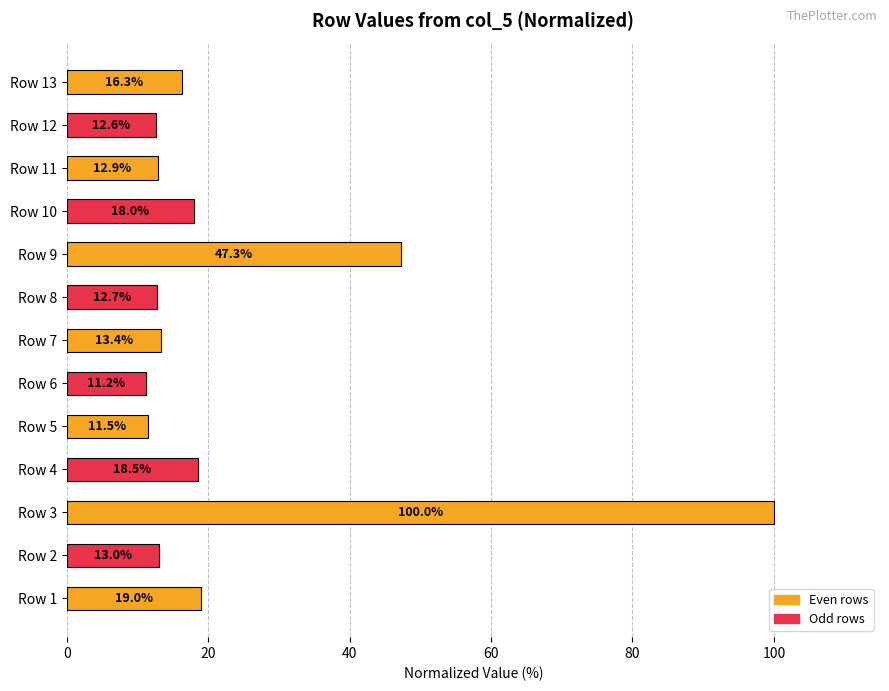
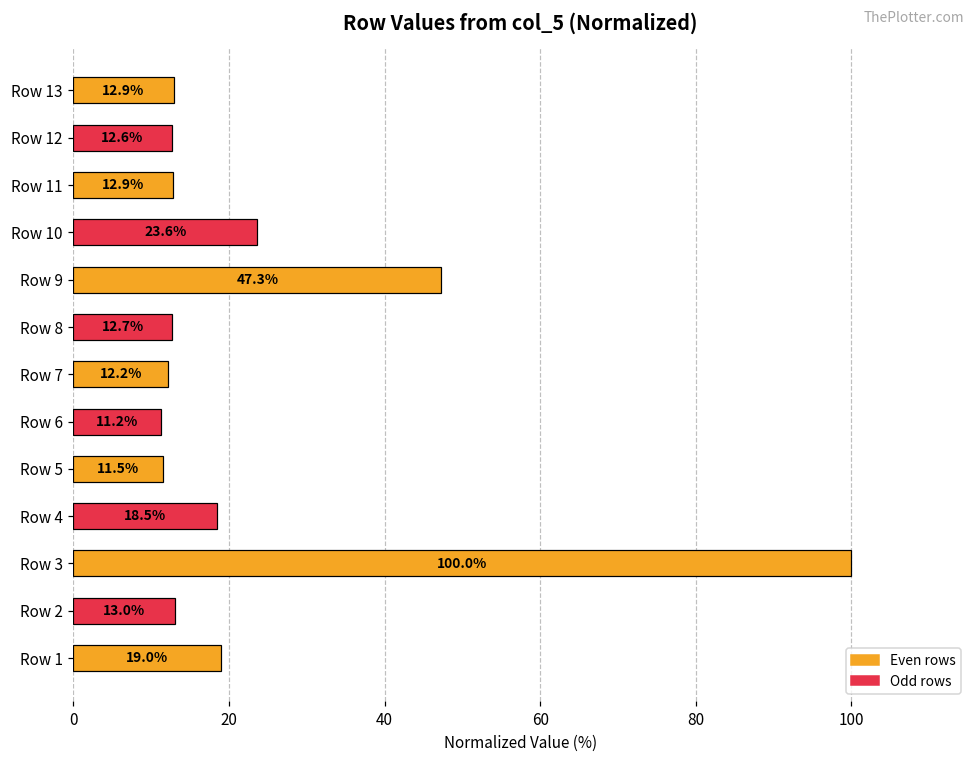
  {
-   "Row 13": "16.3%",
+   "Row 13": "12.9%",
    "Row 12": "12.6%",
    "Row 11": "12.9%",
-   "Row 10": "18.0%",
+   "Row 10": "23.6%",
    "Row 9": "47.3%",
    "Row 8": "12.7%",
-   "Row 7": "13.4%",
+   "Row 7": "12.2%",
    "Row 6": "11.2%",
    "Row 5": "11.5%",
    "Row 4": "18.5%",
    "Row 3": "100.0%",
    "Row 2": "13.0%",
    "Row 1": "19.0%"
  }
